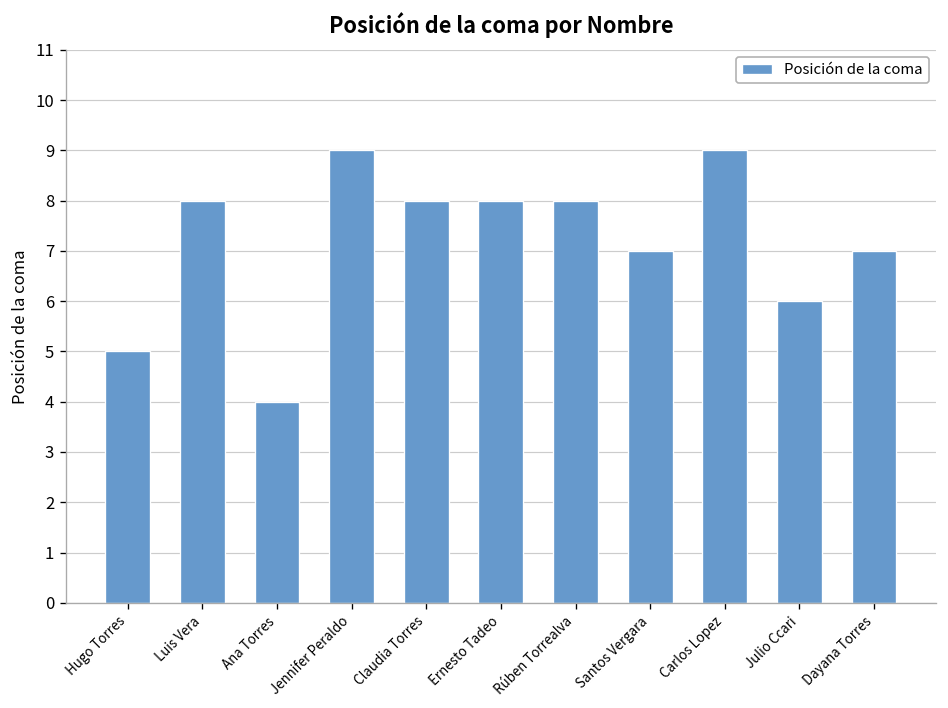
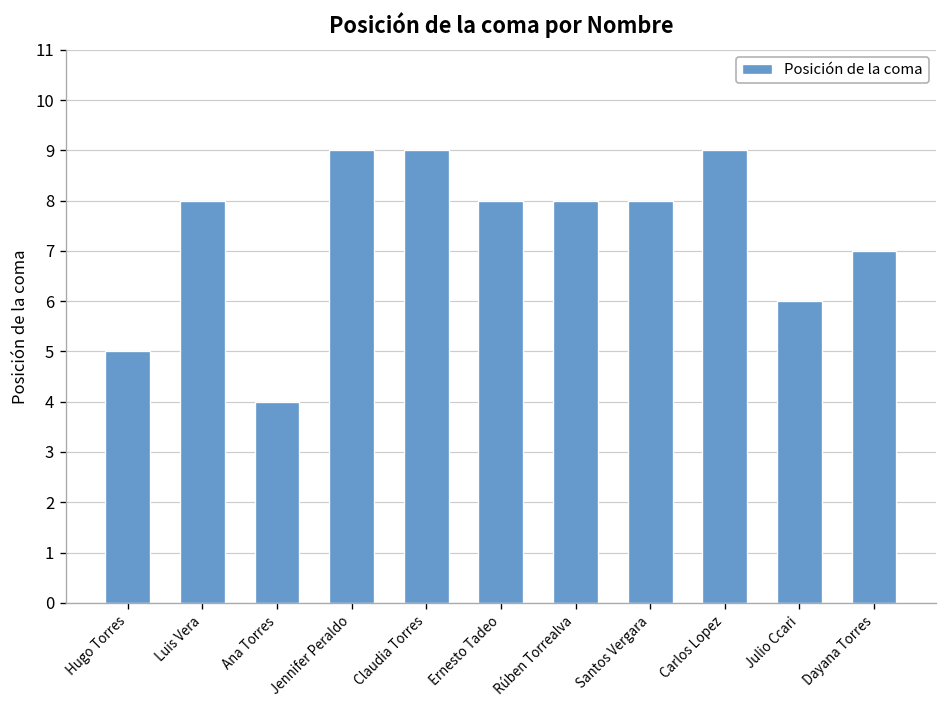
  {
    "Hugo Torres": 5,
    "Luis Vera": 8,
    "Ana Torres": 4,
    "Jennifer Peraldo": 9,
-   "Claudia Torres": 8,
+   "Claudia Torres": 9,
    "Ernesto Tadeo": 8,
    "Rúben Torrealva": 8,
-   "Santos Vergara": 7,
+   "Santos Vergara": 8,
    "Carlos Lopez": 9,
    "Julio Ccari": 6,
    "Dayana Torres": 7
  }
